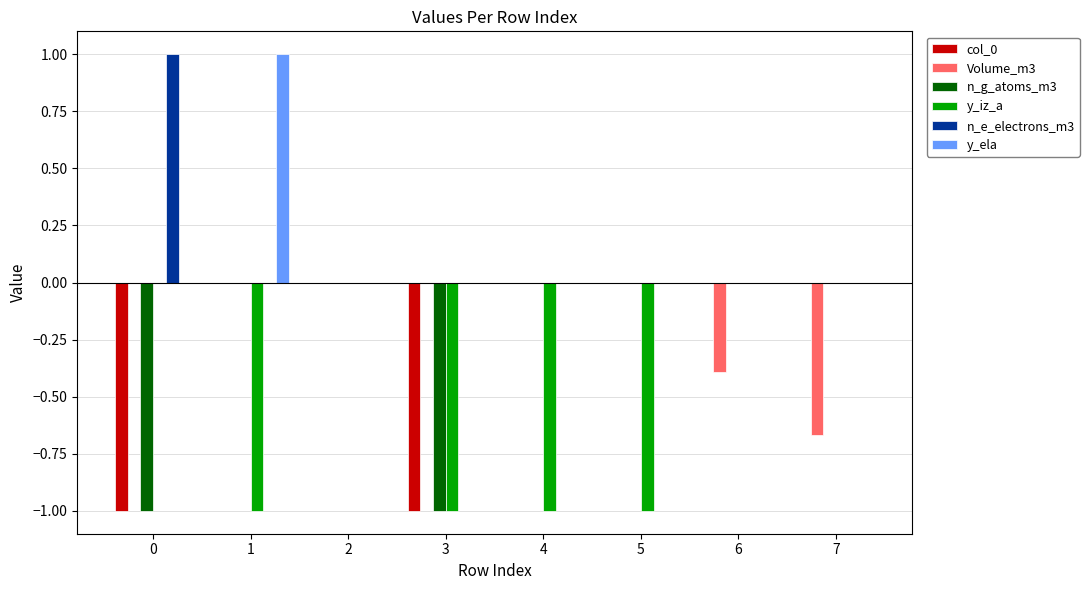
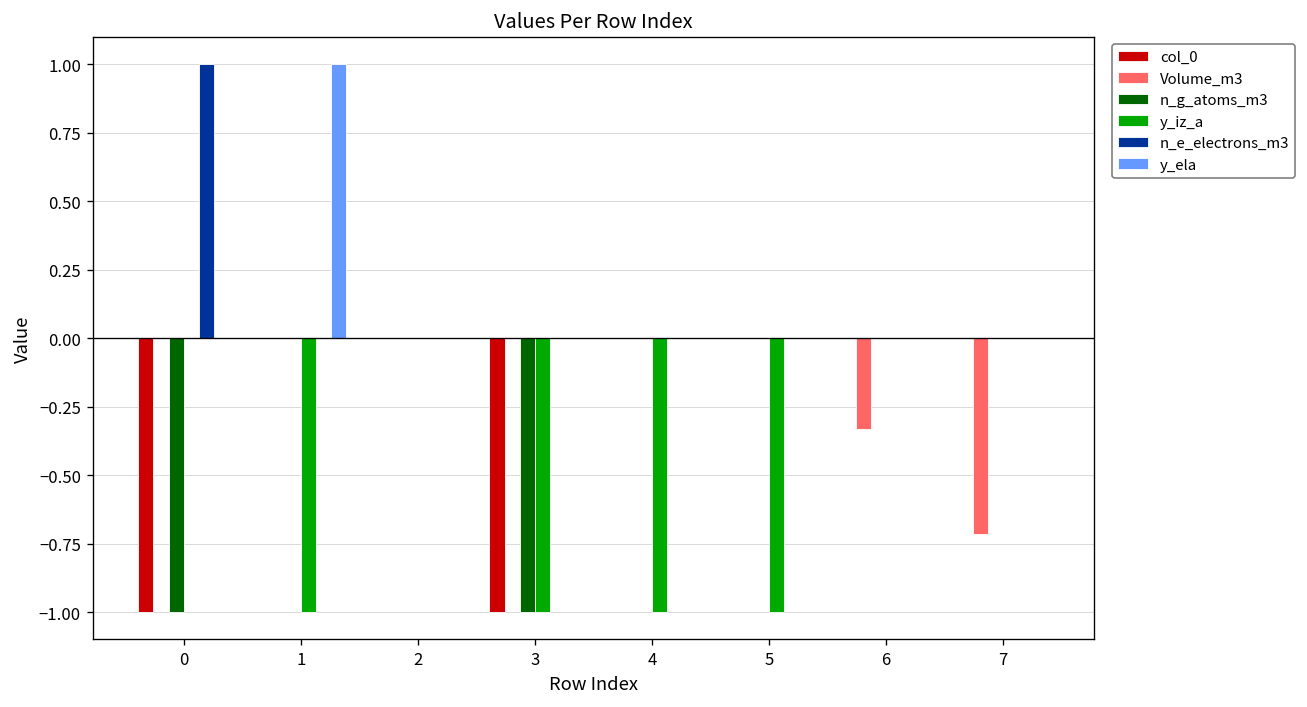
  {
    "col_0": {
      "0": -1.00,
      "1": 0.00,
      "2": 0.00,
      "3": -1.00,
      "4": 0.00,
      "5": 0.00,
      "6": 0.00,
      "7": 0.00
    },
    "Volume_m3": {
      "0": 0.00,
      "1": 0.00,
      "2": 0.00,
      "3": 0.00,
      "4": 0.00,
      "5": 0.00,
-     "6": -0.39,
-     "7": -0.67
+     "6": -0.33,
+     "7": -0.72
    },
    "n_g_atoms_m3": {
      "0": -1.00,
      "1": 0.00,
      "2": 0.00,
      "3": -1.00,
      "4": 0.00,
      "5": 0.00,
      "6": 0.00,
      "7": 0.00
    },
    "y_iz_a": {
      "0": 0.00,
      "1": -1.00,
      "2": 0.00,
      "3": -1.00,
      "4": -1.00,
      "5": -1.00,
      "6": 0.00,
      "7": 0.00
    },
    "n_e_electrons_m3": {
      "0": 1.00,
      "1": 0.00,
      "2": 0.00,
      "3": 0.00,
      "4": 0.00,
      "5": 0.00,
      "6": 0.00,
      "7": 0.00
    },
    "y_ela": {
      "0": 0.00,
      "1": 1.00,
      "2": 0.00,
      "3": 0.00,
      "4": 0.00,
      "5": 0.00,
      "6": 0.00,
      "7": 0.00
    }
  }
